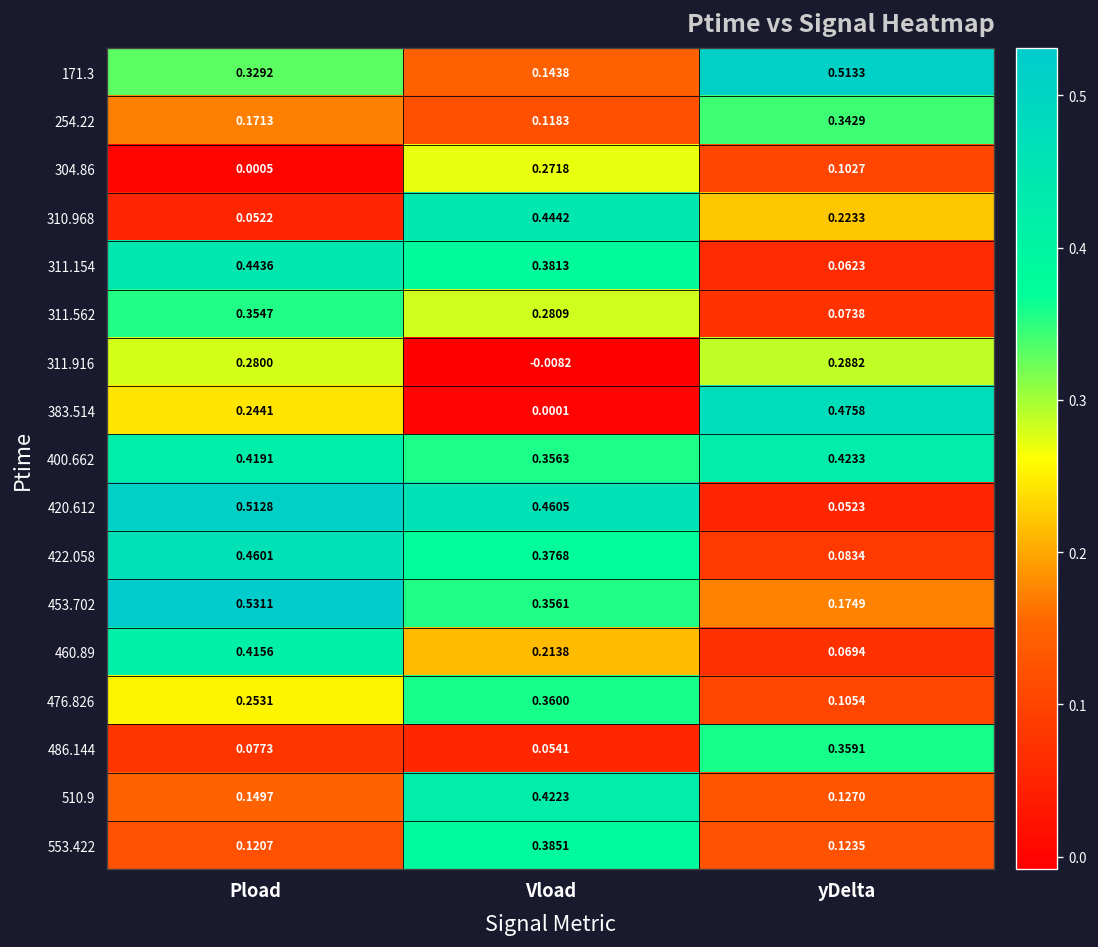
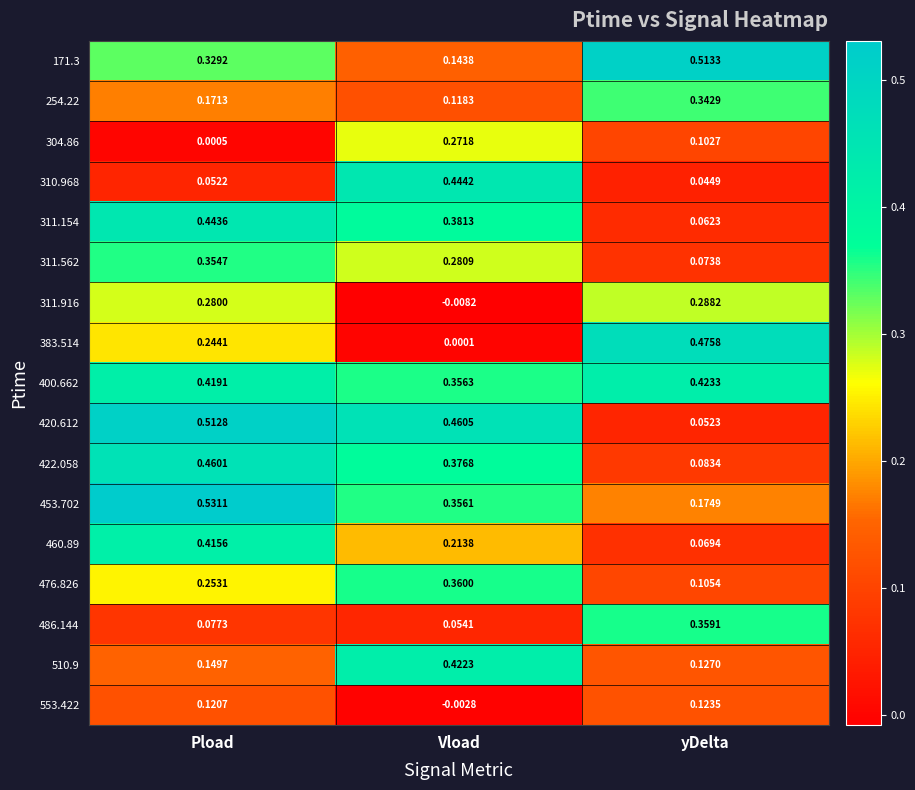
  {
    "171.3": {
      "Pload": 0.3292,
      "Vload": 0.1438,
      "yDelta": 0.5133
    },
    "254.22": {
      "Pload": 0.1713,
      "Vload": 0.1183,
      "yDelta": 0.3429
    },
    "304.86": {
      "Pload": 0.0005,
      "Vload": 0.2718,
      "yDelta": 0.1027
    },
    "310.968": {
      "Pload": 0.0522,
      "Vload": 0.4442,
-     "yDelta": 0.2233
+     "yDelta": 0.0449
    },
    "311.154": {
      "Pload": 0.4436,
      "Vload": 0.3813,
      "yDelta": 0.0623
    },
    "311.562": {
      "Pload": 0.3547,
      "Vload": 0.2809,
      "yDelta": 0.0738
    },
    "311.916": {
      "Pload": 0.2800,
      "Vload": -0.0082,
      "yDelta": 0.2882
    },
    "383.514": {
      "Pload": 0.2441,
      "Vload": 0.0001,
      "yDelta": 0.4758
    },
    "400.662": {
      "Pload": 0.4191,
      "Vload": 0.3563,
      "yDelta": 0.4233
    },
    "420.612": {
      "Pload": 0.5128,
      "Vload": 0.4605,
      "yDelta": 0.0523
    },
    "422.058": {
      "Pload": 0.4601,
      "Vload": 0.3768,
      "yDelta": 0.0834
    },
    "453.702": {
      "Pload": 0.5311,
      "Vload": 0.3561,
      "yDelta": 0.1749
    },
    "460.89": {
      "Pload": 0.4156,
      "Vload": 0.2138,
      "yDelta": 0.0694
    },
    "476.826": {
      "Pload": 0.2531,
      "Vload": 0.3600,
      "yDelta": 0.1054
    },
    "486.144": {
      "Pload": 0.0773,
      "Vload": 0.0541,
      "yDelta": 0.3591
    },
    "510.9": {
      "Pload": 0.1497,
      "Vload": 0.4223,
      "yDelta": 0.1270
    },
    "553.422": {
      "Pload": 0.1207,
-     "Vload": 0.3851,
+     "Vload": -0.0028,
      "yDelta": 0.1235
    }
  }
